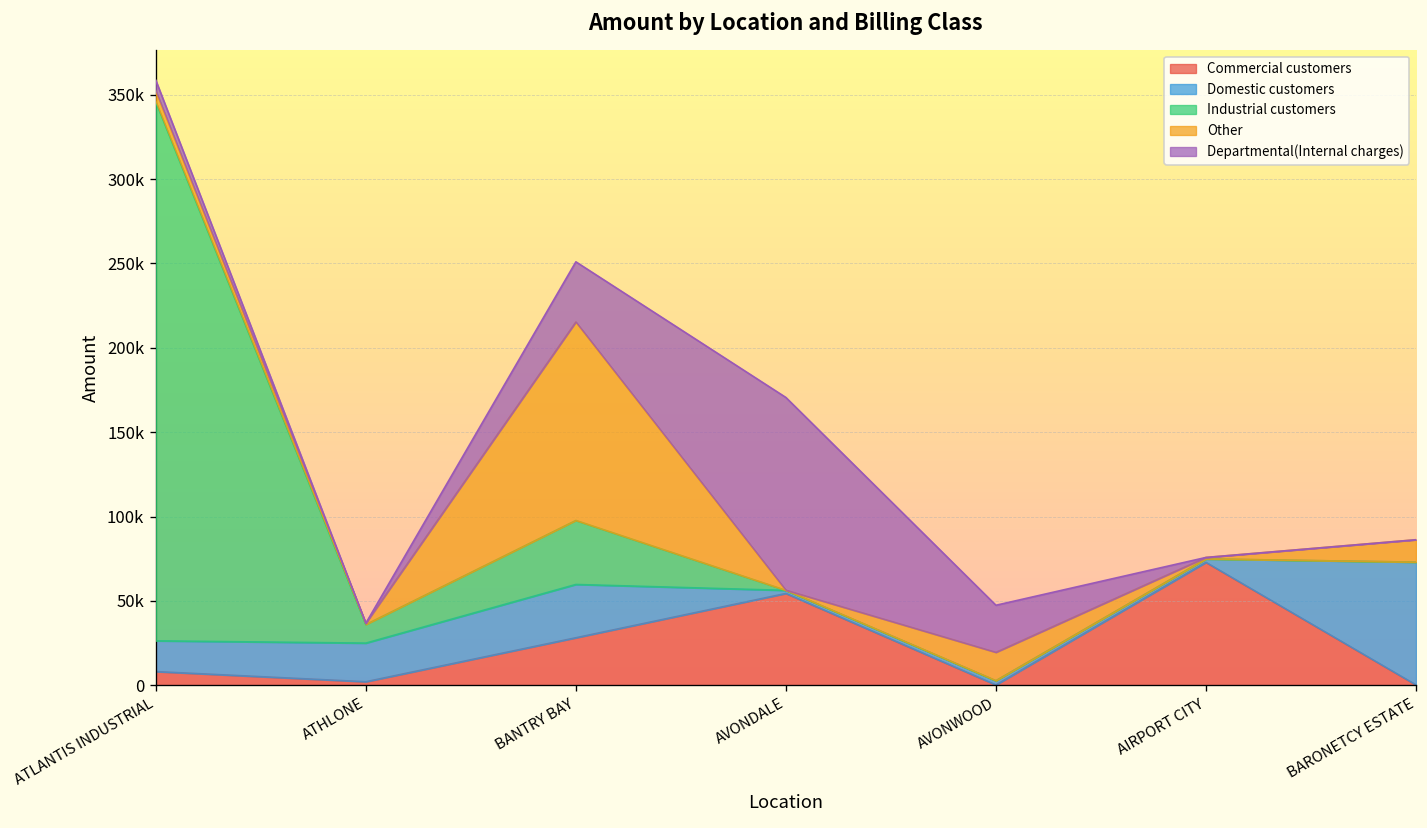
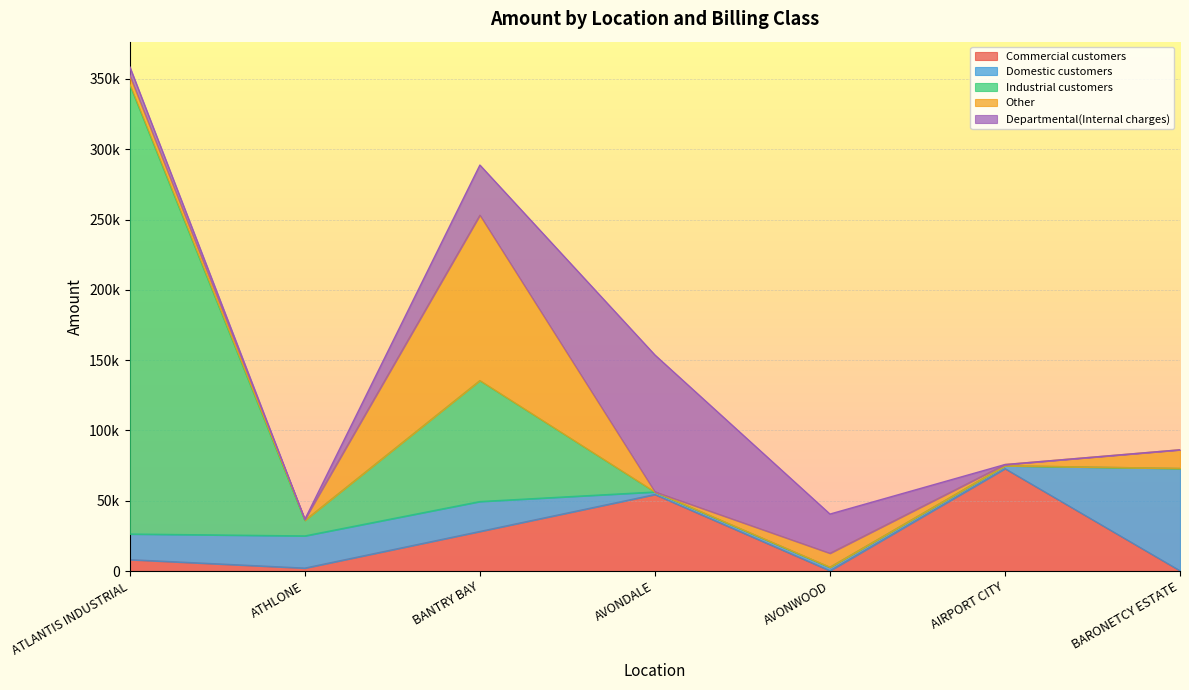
  {
    "Commercial customers": {
      "ATLANTIS INDUSTRIAL": 8000,
      "ATHLONE": 2000,
      "BANTRY BAY": 28000,
      "AVONDALE": 54000,
      "AVONWOOD": 0,
      "AIRPORT CITY": 73000,
      "BARONETCY ESTATE": 0
    },
    "Domestic customers": {
      "ATLANTIS INDUSTRIAL": 18000,
      "ATHLONE": 23000,
-     "BANTRY BAY": 32000
+     "BANTRY BAY": 21000
    },
    "Industrial customers": {
      "ATLANTIS INDUSTRIAL": 320000,
-     "BANTRY BAY": 38000
+     "BANTRY BAY": 86000
    },
    "Other": {
      "ATLANTIS INDUSTRIAL": 7000,
      "BANTRY BAY": 118000,
-     "AVONWOOD": 17000
+     "AVONWOOD": 10000
    },
    "Departmental(Internal charges)": {
      "ATLANTIS INDUSTRIAL": 6000,
      "BANTRY BAY": 36000,
-     "AVONDALE": 114000,
+     "AVONDALE": 97000,
      "AVONWOOD": 28000
    }
  }
